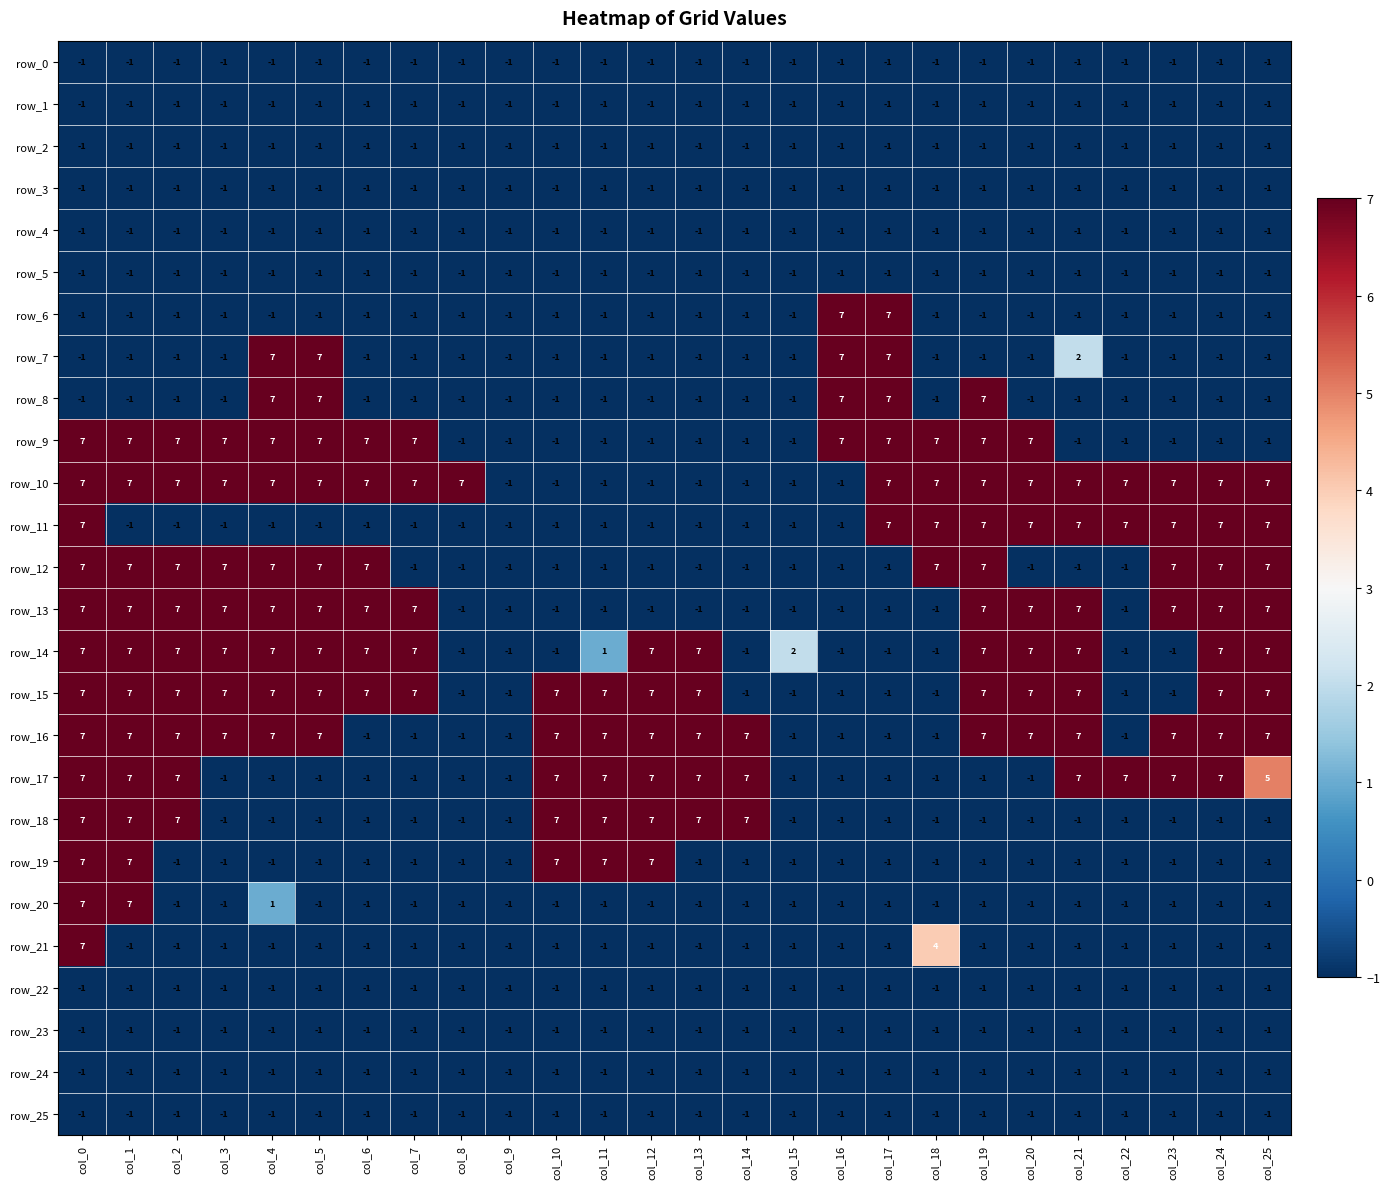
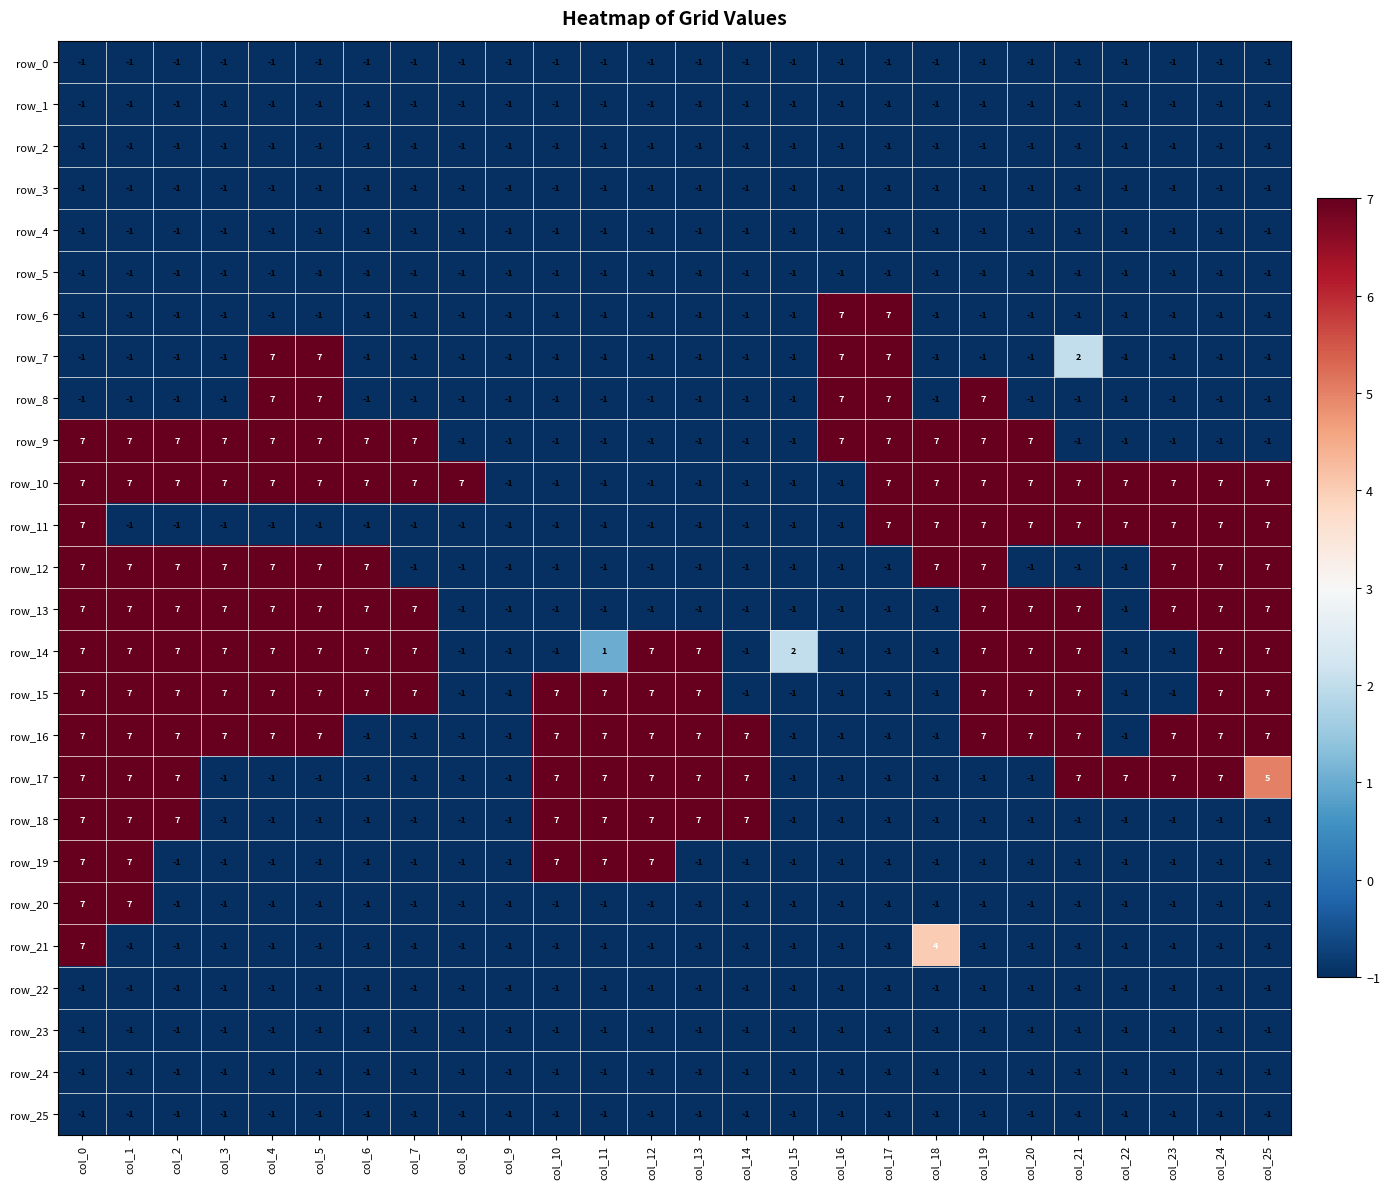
  {
    "row_20": {
      "col_0": 7,
      "col_1": 7,
      "col_2": -1,
      "col_3": -1,
-     "col_4": 1,
+     "col_4": -1,
      "col_5": -1,
      "col_6": -1,
      "col_7": -1,
      "col_8": -1,
      "col_9": -1,
      "col_10": -1,
      "col_11": -1,
      "col_12": -1,
      "col_13": -1,
      "col_14": -1,
      "col_15": -1,
      "col_16": -1,
      "col_17": -1,
      "col_18": -1,
      "col_19": -1,
      "col_20": -1,
      "col_21": -1,
      "col_22": -1,
      "col_23": -1,
      "col_24": -1,
      "col_25": -1
    }
  }
